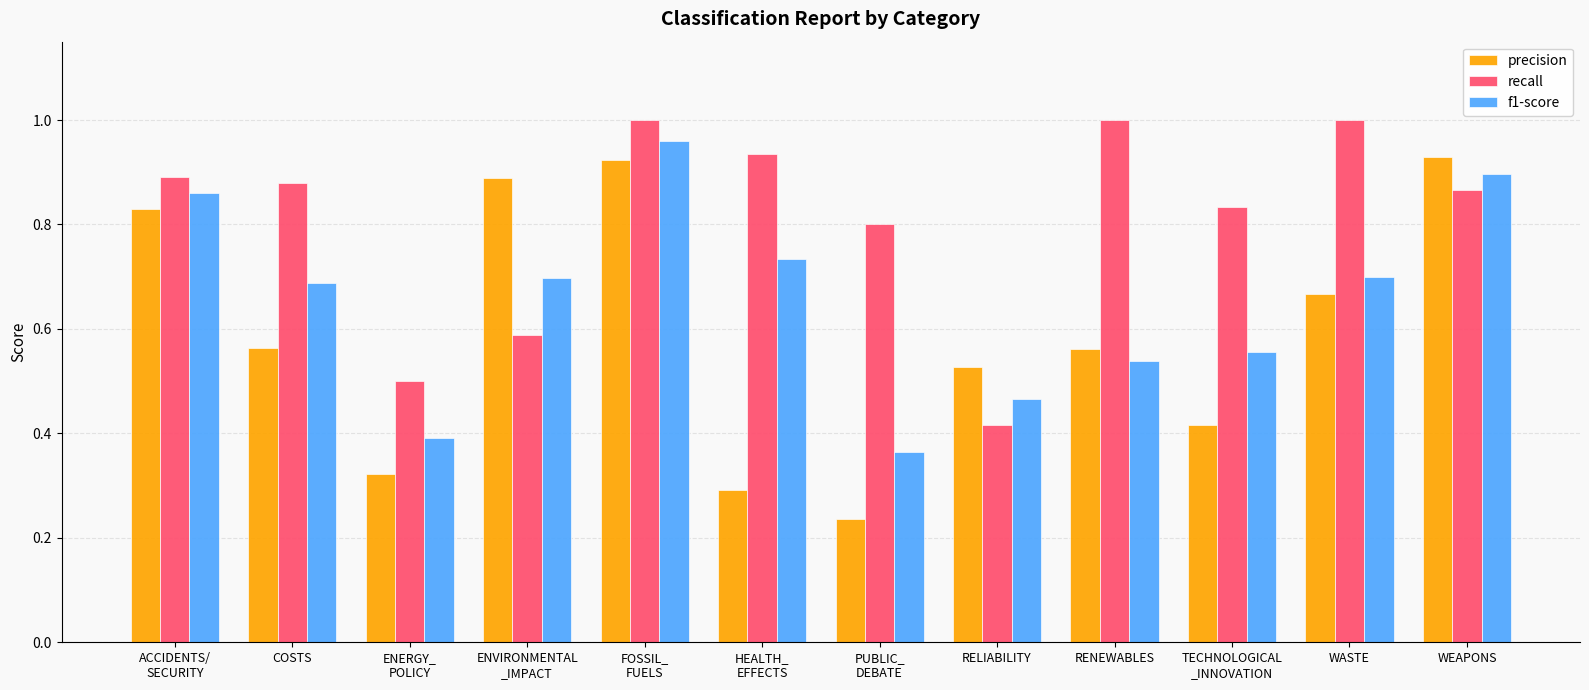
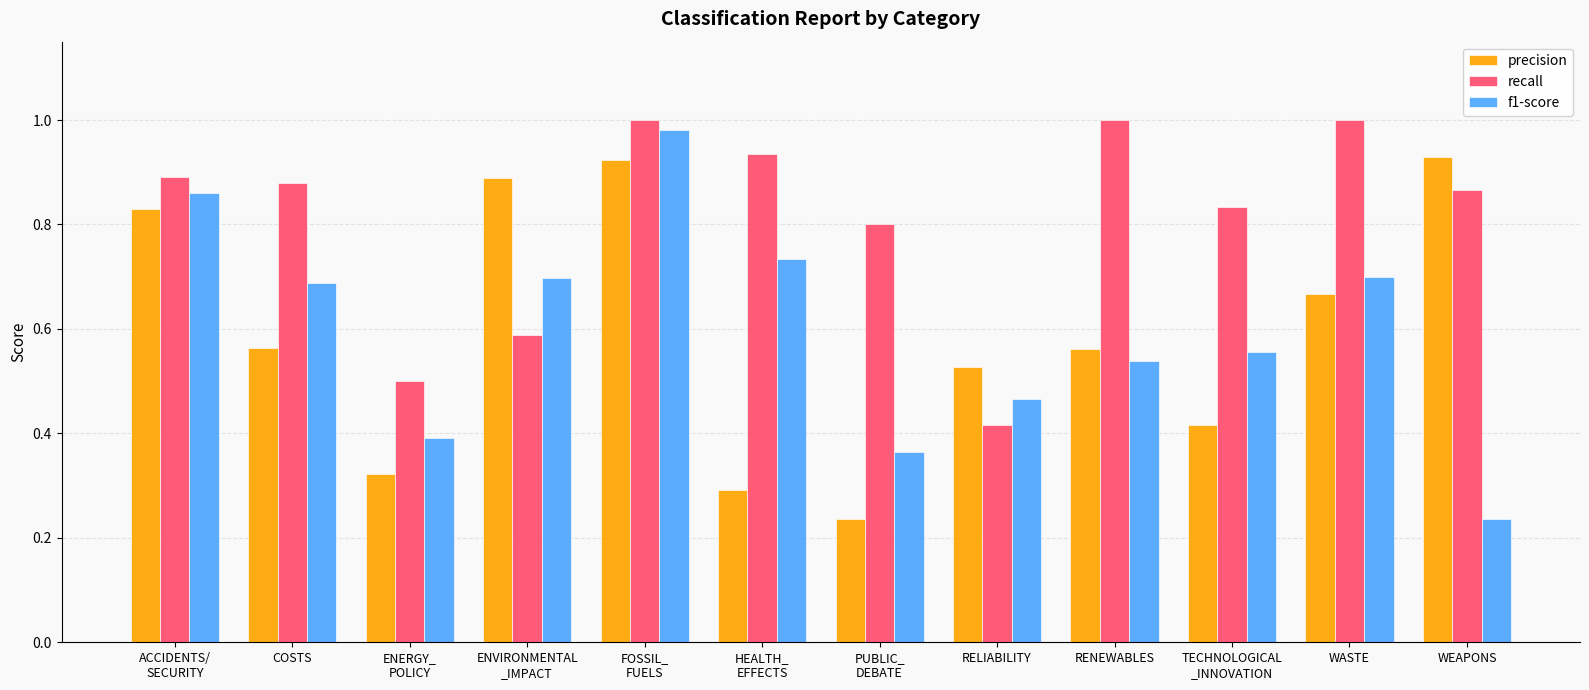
  {
    "precision": {
      "ACCIDENTS/ SECURITY": 0.83,
      "COSTS": 0.56,
      "ENERGY_ POLICY": 0.32,
      "ENVIRONMENTAL _IMPACT": 0.89,
      "FOSSIL_ FUELS": 0.92,
      "HEALTH_ EFFECTS": 0.29,
      "PUBLIC_ DEBATE": 0.24,
      "RELIABILITY": 0.53,
      "RENEWABLES": 0.56,
      "TECHNOLOGICAL _INNOVATION": 0.42,
      "WASTE": 0.67,
      "WEAPONS": 0.93
    },
    "recall": {
      "ACCIDENTS/ SECURITY": 0.89,
      "COSTS": 0.88,
      "ENERGY_ POLICY": 0.50,
      "ENVIRONMENTAL _IMPACT": 0.59,
      "FOSSIL_ FUELS": 1.00,
      "HEALTH_ EFFECTS": 0.94,
      "PUBLIC_ DEBATE": 0.80,
      "RELIABILITY": 0.42,
      "RENEWABLES": 1.00,
      "TECHNOLOGICAL _INNOVATION": 0.83,
      "WASTE": 1.00,
      "WEAPONS": 0.87
    },
    "f1-score": {
      "ACCIDENTS/ SECURITY": 0.86,
      "COSTS": 0.69,
      "ENERGY_ POLICY": 0.39,
      "ENVIRONMENTAL _IMPACT": 0.70,
-     "FOSSIL_ FUELS": 0.96,
+     "FOSSIL_ FUELS": 0.98,
      "HEALTH_ EFFECTS": 0.73,
      "PUBLIC_ DEBATE": 0.36,
      "RELIABILITY": 0.47,
      "RENEWABLES": 0.54,
      "TECHNOLOGICAL _INNOVATION": 0.56,
      "WASTE": 0.70,
-     "WEAPONS": 0.90
+     "WEAPONS": 0.24
    }
  }
